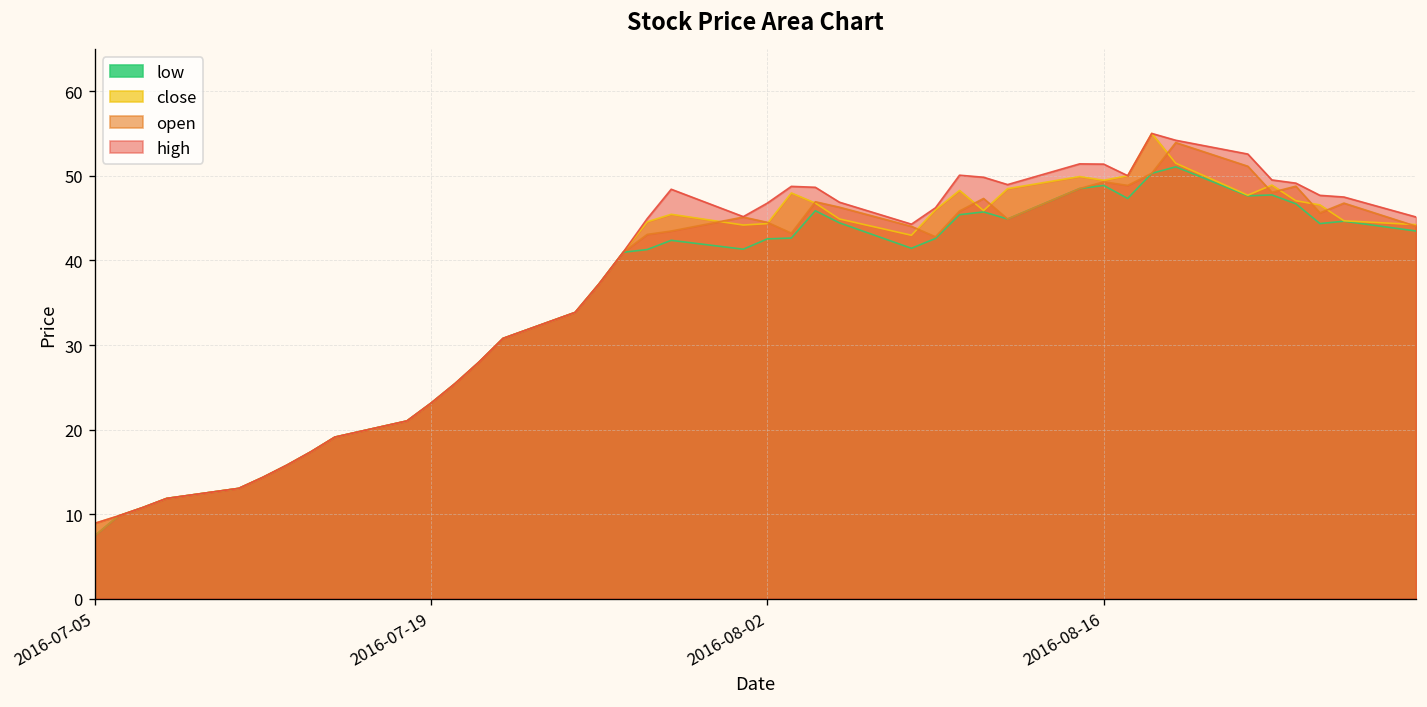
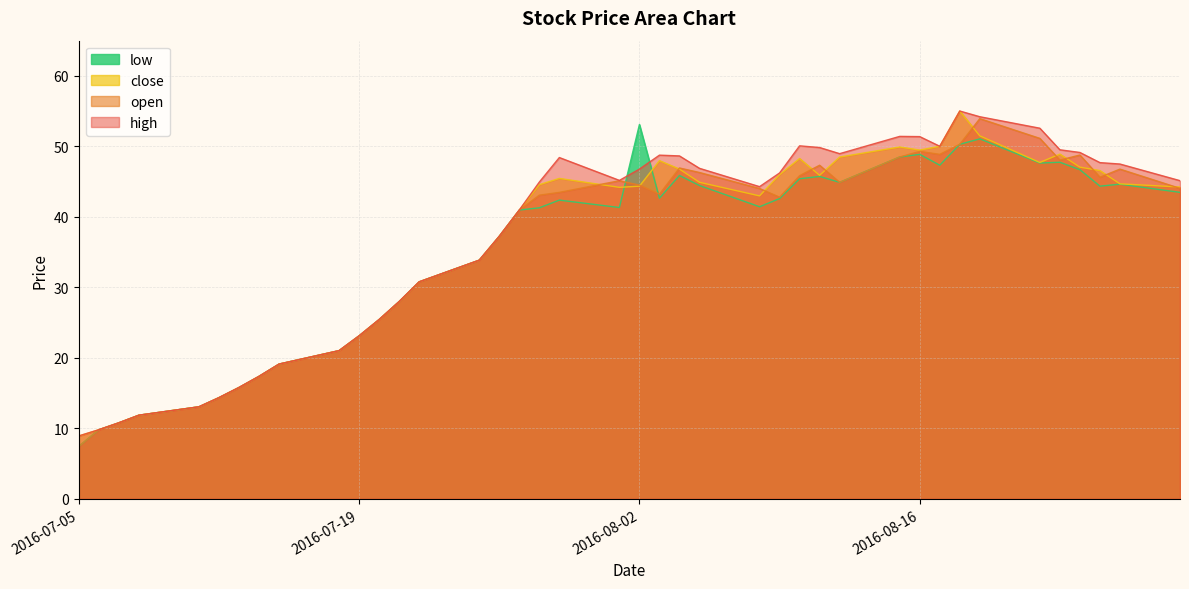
  {
    "low": {
-     "2016-08-02": 43,
+     "2016-08-02": 53,
      "2016-08-16": 49
    }
  }
